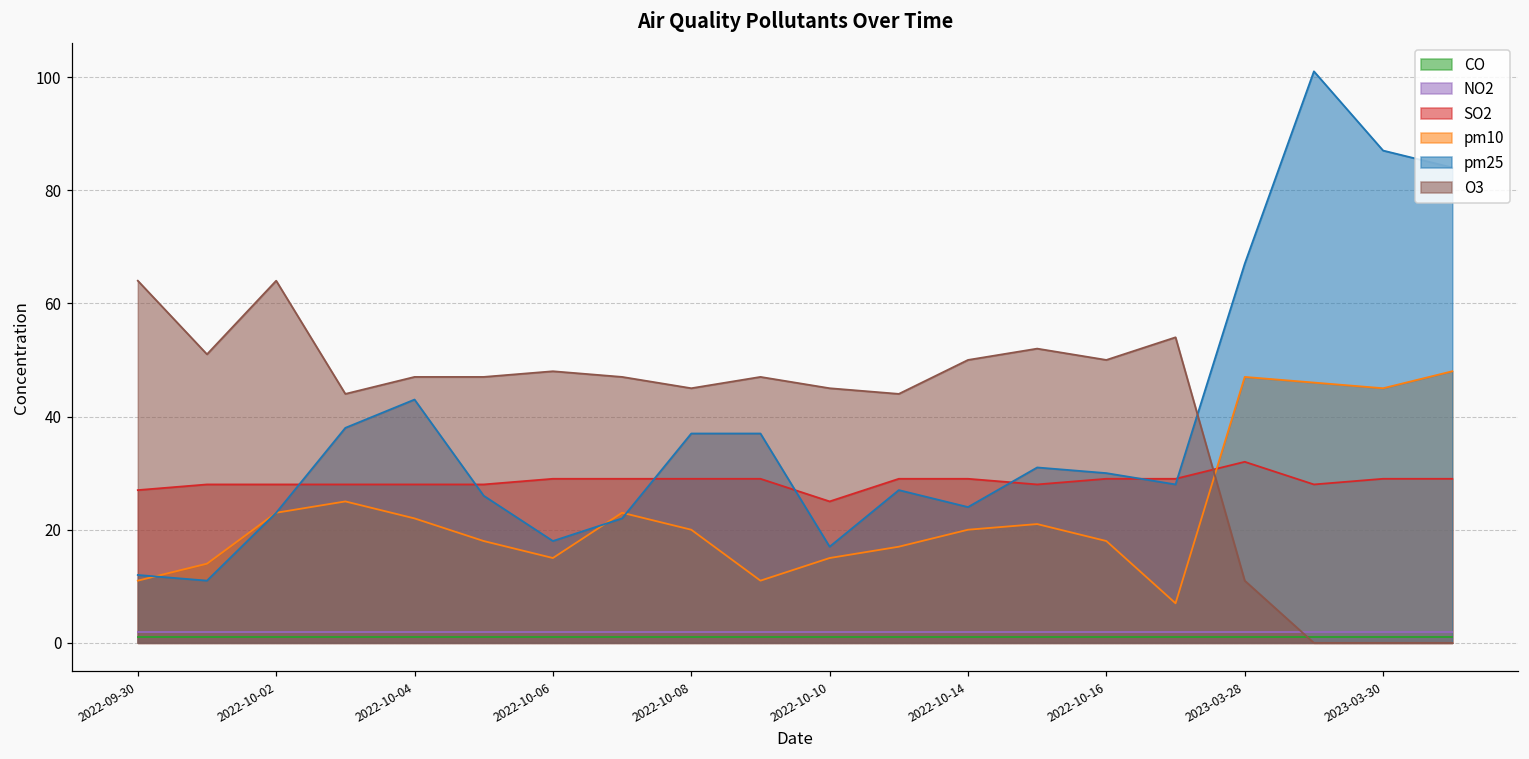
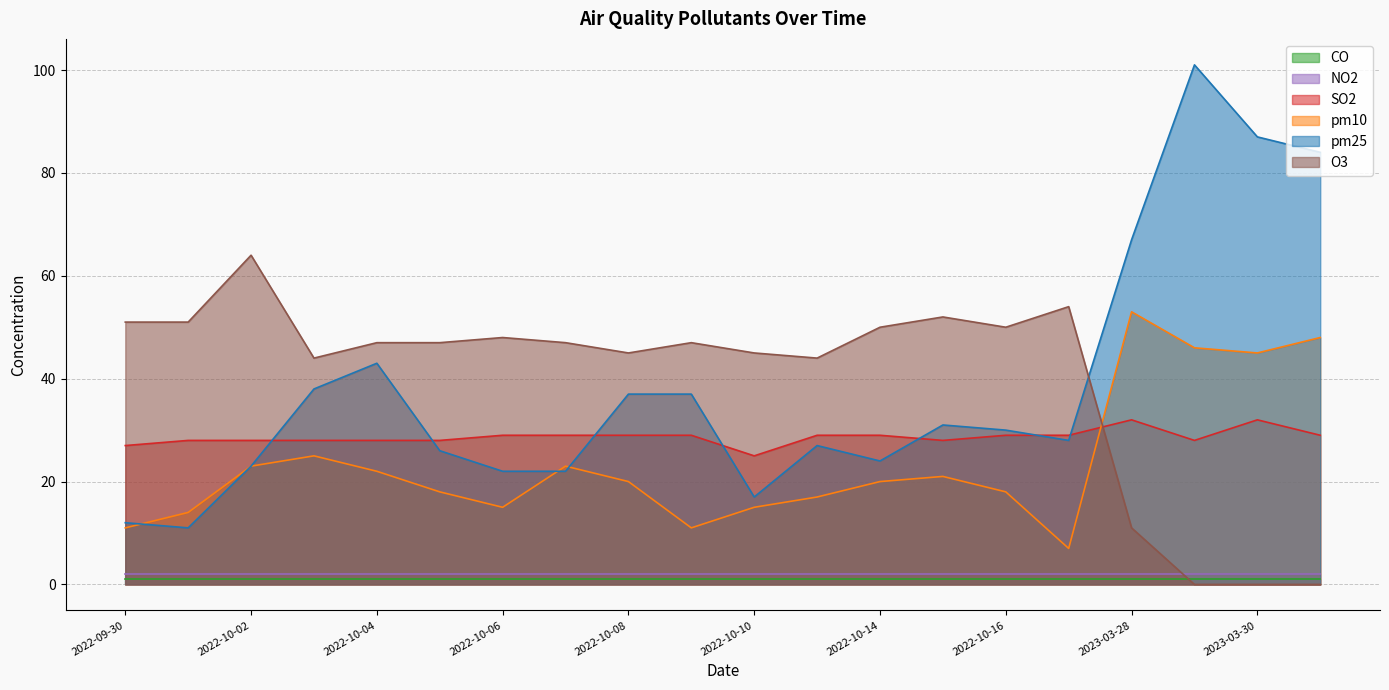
  {
    "CO": {
      "2022-09-30": 1,
      "2022-10-02": 1,
      "2022-10-04": 1,
      "2022-10-06": 1,
      "2022-10-08": 1,
      "2022-10-10": 1,
      "2022-10-14": 1,
      "2022-10-16": 1,
      "2023-03-28": 1,
      "2023-03-30": 1
    },
    "NO2": {
      "2022-09-30": 2,
      "2022-10-02": 2,
      "2022-10-04": 2,
      "2022-10-06": 2,
      "2022-10-08": 2,
      "2022-10-10": 2,
      "2022-10-14": 2,
      "2022-10-16": 2,
      "2023-03-28": 2,
      "2023-03-30": 2
    },
    "SO2": {
      "2022-09-30": 27,
      "2022-10-02": 28,
      "2022-10-04": 28,
      "2022-10-06": 29,
      "2022-10-08": 29,
      "2022-10-10": 25,
      "2022-10-14": 29,
      "2022-10-16": 29,
      "2023-03-28": 32,
-     "2023-03-30": 29
+     "2023-03-30": 32
    },
    "pm10": {
      "2022-09-30": 11,
      "2022-10-04": 22,
      "2022-10-06": 15,
      "2022-10-08": 20,
      "2022-10-10": 15,
      "2022-10-14": 20,
      "2022-10-16": 18,
-     "2023-03-28": 47,
+     "2023-03-28": 53,
      "2023-03-30": 45
    },
    "pm25": {
      "2022-09-30": 12,
      "2022-10-04": 43,
-     "2022-10-06": 18,
+     "2022-10-06": 22,
      "2022-10-08": 37,
      "2022-10-10": 17,
      "2022-10-14": 24,
      "2022-10-16": 30,
      "2023-03-28": 67,
      "2023-03-30": 87
    },
    "O3": {
-     "2022-09-30": 64,
+     "2022-09-30": 51,
      "2022-10-02": 64,
      "2022-10-04": 47,
      "2022-10-06": 48,
      "2022-10-08": 45,
      "2022-10-10": 45,
      "2022-10-14": 50,
      "2022-10-16": 50,
      "2023-03-28": 11,
      "2023-03-30": 0
    }
  }
